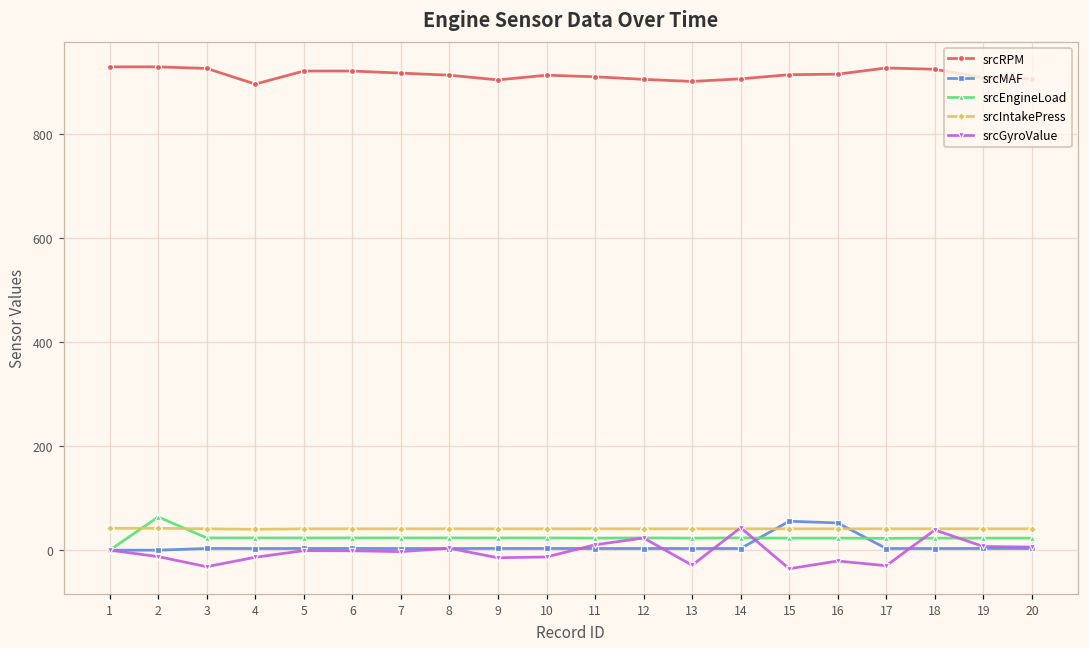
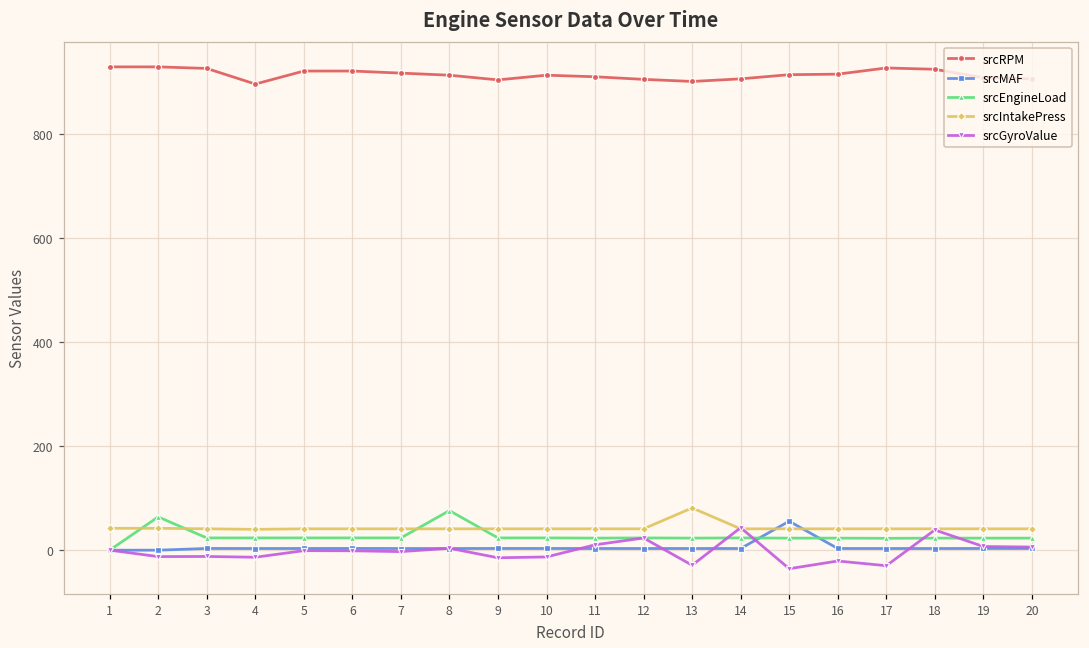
  {
    "srcRPM": {
      "1": 930,
      "2": 930,
      "3": 930,
      "4": 900,
      "5": 920,
      "6": 920,
      "7": 920,
      "8": 910,
      "9": 900,
      "10": 910,
      "11": 910,
      "12": 900,
      "13": 900,
      "14": 910,
      "15": 910,
      "16": 910,
      "17": 930,
      "18": 920
    },
    "srcMAF": {
      "2": 0,
      "3": 0,
      "4": 0,
      "7": 0,
      "9": 0,
      "10": 0,
      "11": 0,
      "12": 0,
      "13": 0,
      "14": 0,
      "15": 60,
-     "16": 50,
+     "16": 0,
      "17": 0,
      "18": 0
    },
    "srcEngineLoad": {
      "2": 60,
      "3": 20,
      "4": 20,
      "5": 20,
      "6": 20,
      "7": 20,
-     "8": 20,
+     "8": 80,
      "9": 20,
      "10": 20,
      "11": 20,
      "13": 20,
      "14": 20,
      "15": 20,
      "16": 20,
      "17": 20,
      "18": 20,
      "19": 20,
      "20": 20
    },
    "srcIntakePress": {
      "1": 40,
      "2": 40,
      "3": 40,
      "4": 40,
      "5": 40,
      "6": 40,
      "7": 40,
      "8": 40,
      "9": 40,
      "10": 40,
      "11": 40,
      "12": 40,
-     "13": 40,
+     "13": 80,
      "15": 40,
      "16": 40,
      "17": 40,
      "19": 40,
      "20": 40
    },
    "srcGyroValue": {
      "2": -10,
-     "3": -30,
+     "3": -10,
      "4": -10,
      "7": 0,
      "9": -10,
      "10": -10,
      "11": 10,
      "13": -30,
      "15": -40,
      "16": -20,
      "17": -30
    }
  }
